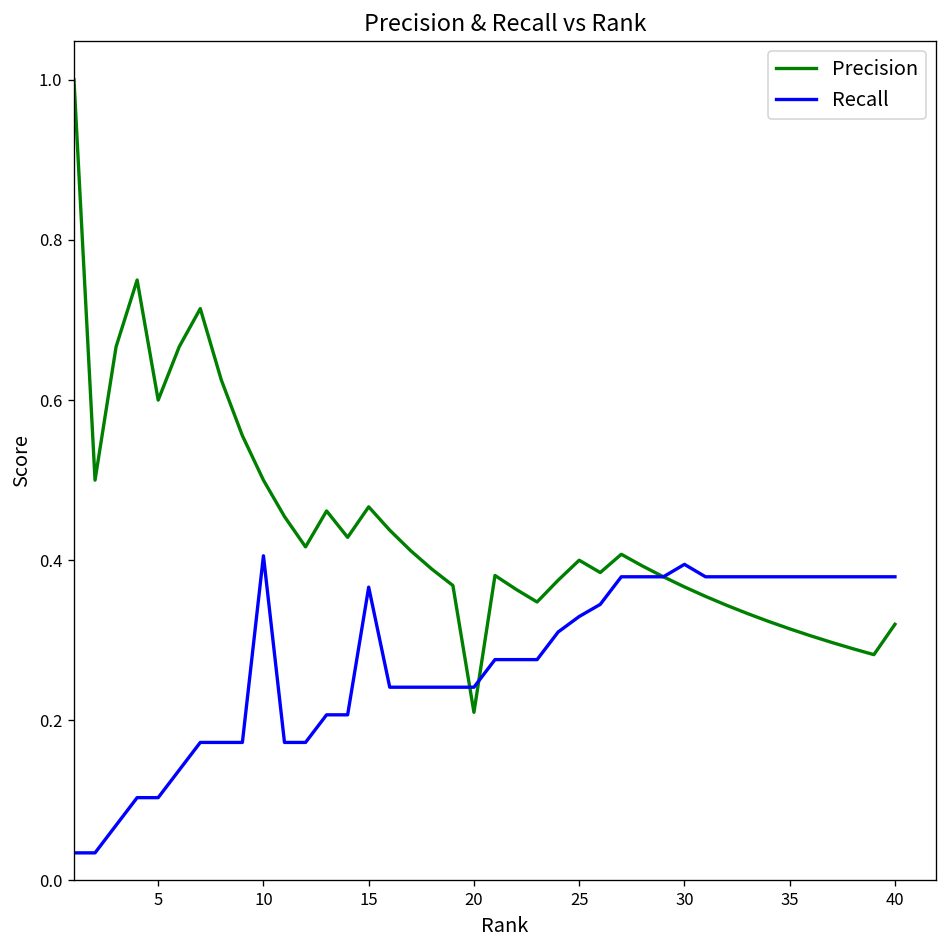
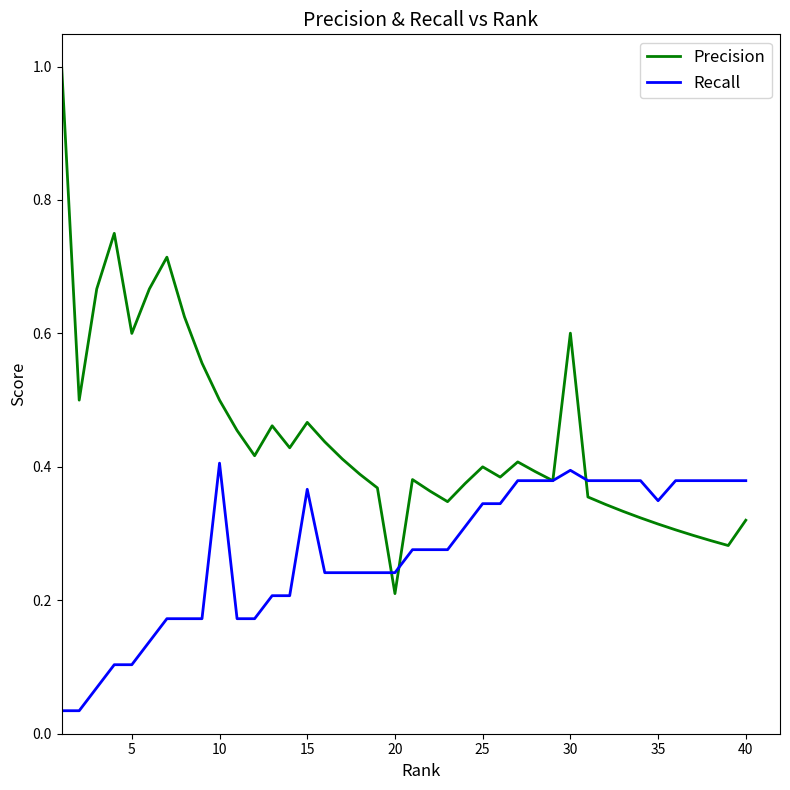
  {
    "Precision": {
      "5": 0.60,
      "10": 0.50,
      "15": 0.47,
      "20": 0.21,
      "25": 0.40,
-     "30": 0.37,
+     "30": 0.60,
      "35": 0.31,
      "40": 0.32
    },
    "Recall": {
      "5": 0.10,
      "10": 0.41,
      "15": 0.37,
      "20": 0.24,
-     "25": 0.33,
+     "25": 0.34,
      "30": 0.39,
-     "35": 0.38,
+     "35": 0.35,
      "40": 0.38
    }
  }
